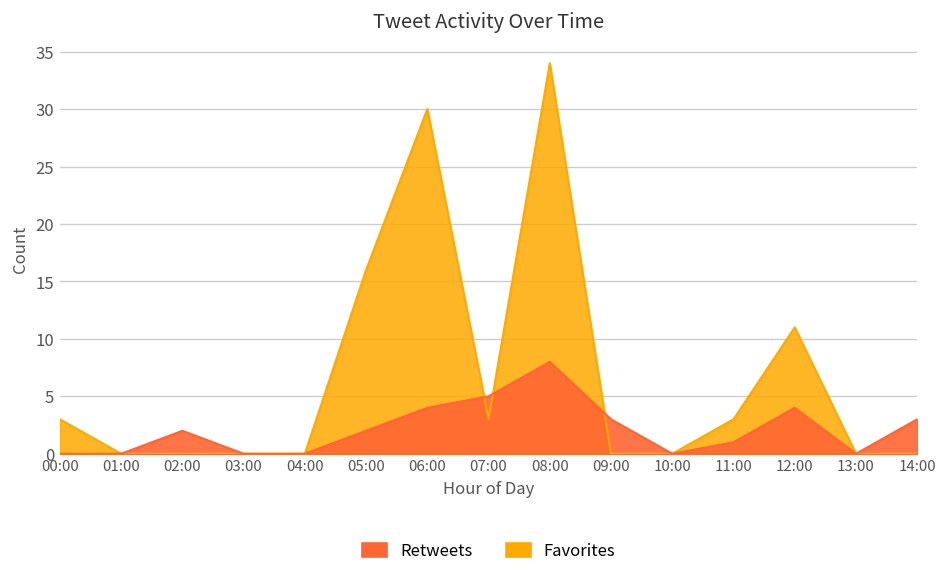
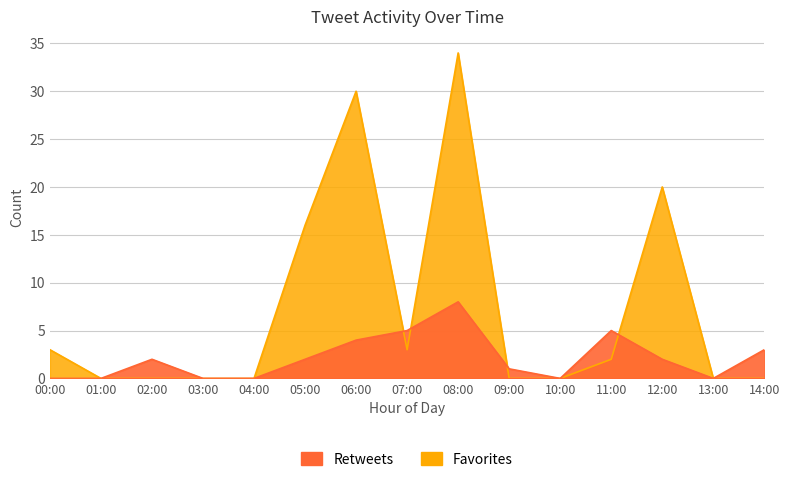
  {
    "Favorites": {
      "00:00": 3,
      "02:00": 0,
      "05:00": 16,
      "06:00": 30,
      "07:00": 3,
      "08:00": 34,
      "09:00": 0,
-     "11:00": 3,
-     "12:00": 11,
+     "11:00": 2,
+     "12:00": 20,
      "14:00": 0
    },
    "Retweets": {
      "00:00": 0,
      "02:00": 2,
      "05:00": 2,
      "06:00": 4,
      "07:00": 5,
      "08:00": 8,
-     "09:00": 3,
-     "11:00": 1,
-     "12:00": 4,
+     "09:00": 1,
+     "11:00": 5,
+     "12:00": 2,
      "14:00": 3
    }
  }
